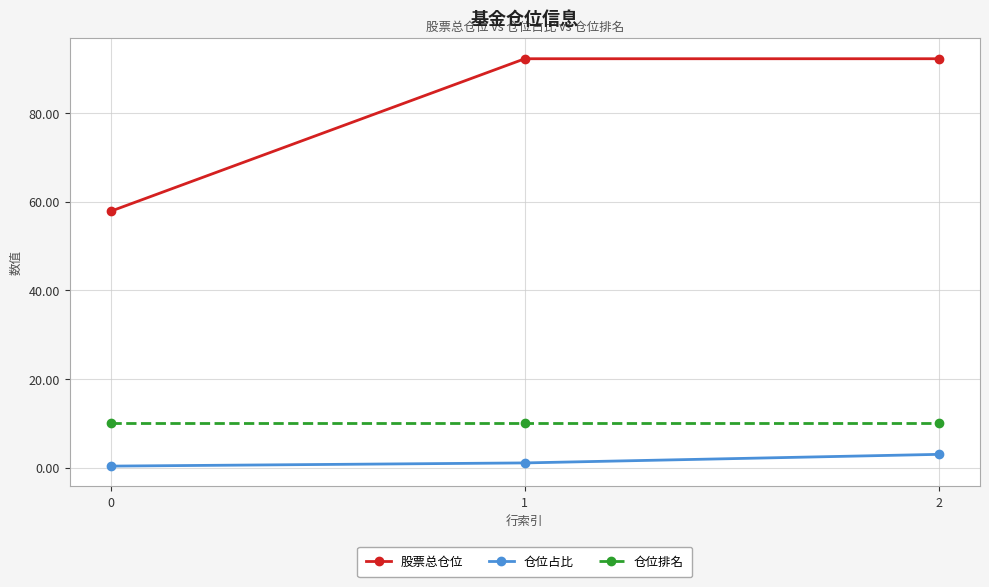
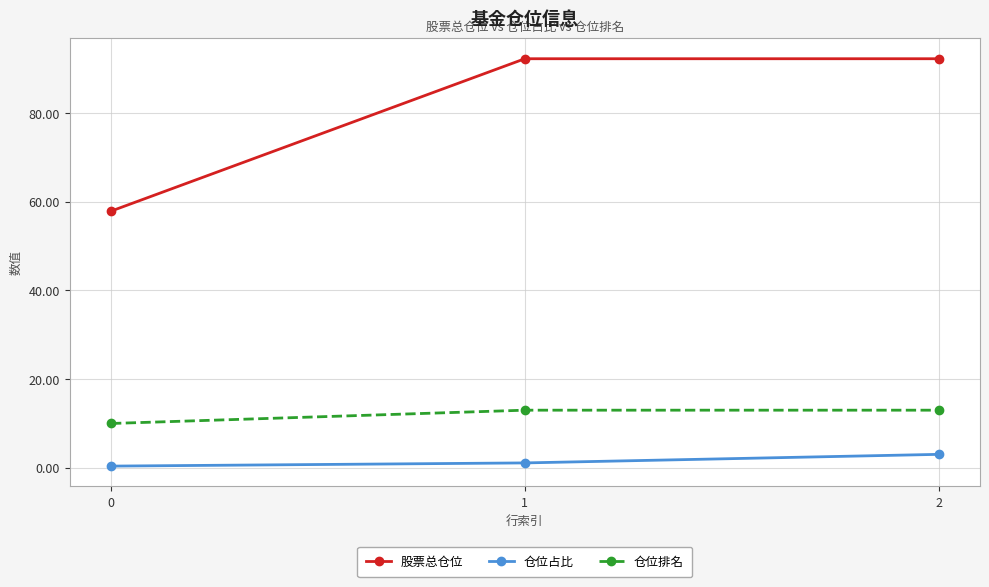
  {
    "股票总仓位": {
      "0": 58,
      "1": 92,
      "2": 92
    },
    "仓位占比": {
      "0": 0,
      "1": 1,
      "2": 3
    },
    "仓位排名": {
      "0": 10,
-     "1": 10,
-     "2": 10
+     "1": 13,
+     "2": 13
    }
  }
